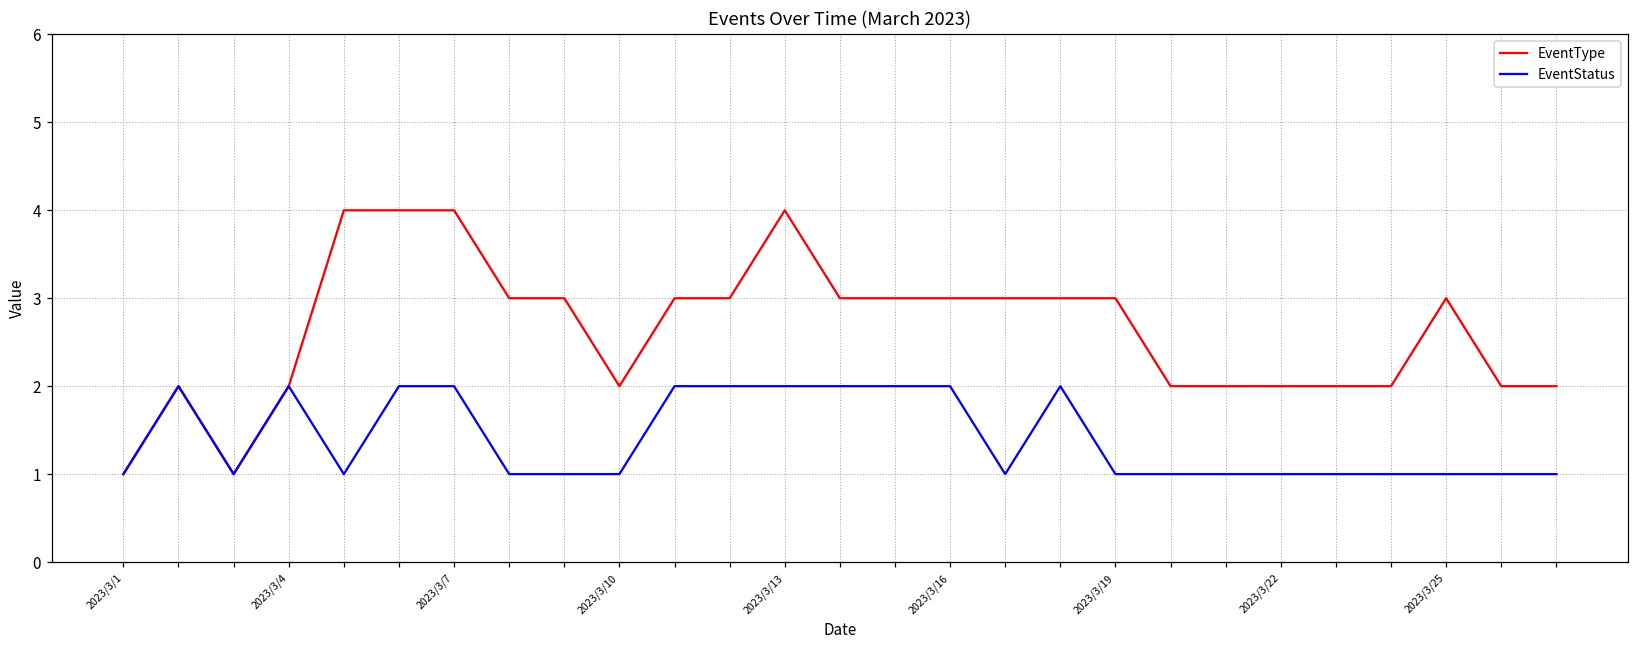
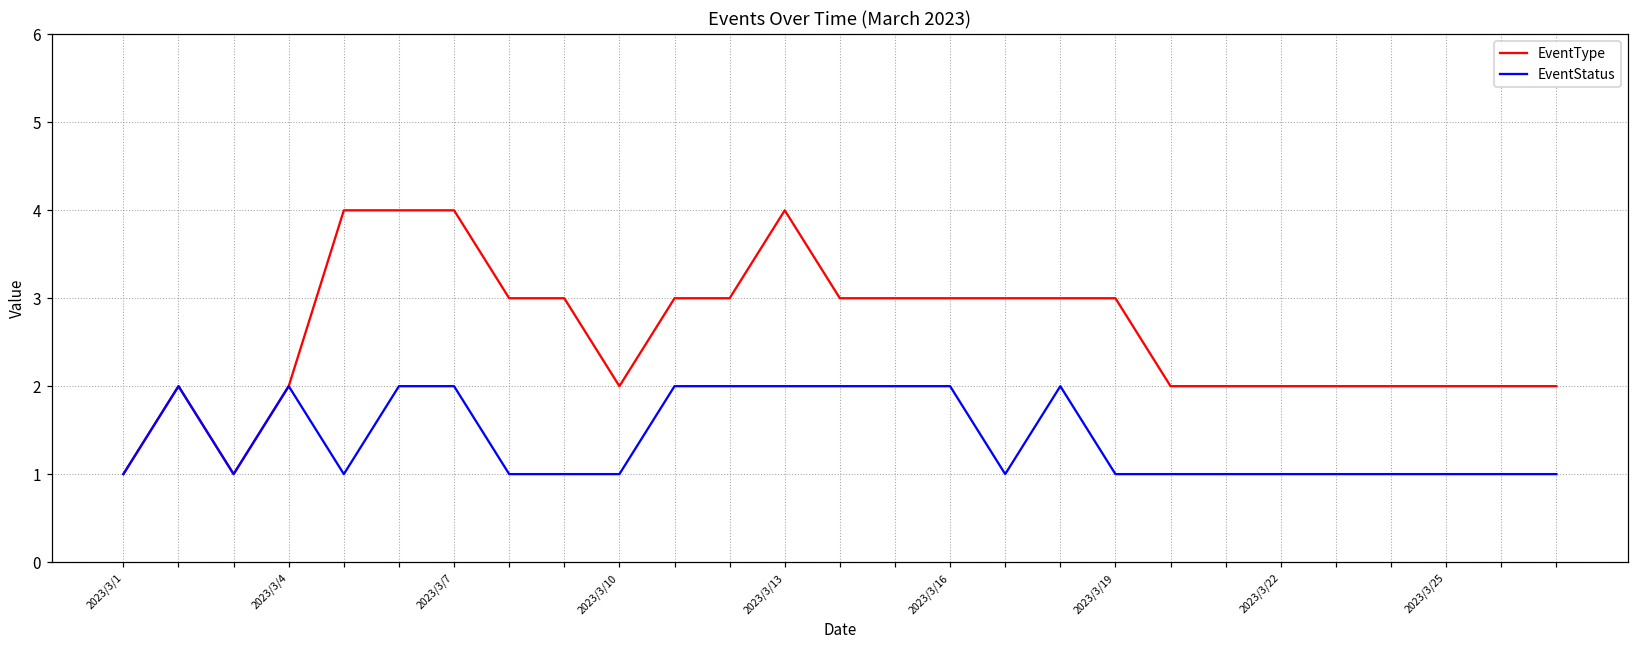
  {
    "EventType": {
      "2023/3/7": 4,
      "2023/3/10": 2,
      "2023/3/13": 4,
      "2023/3/16": 3,
      "2023/3/19": 3,
      "2023/3/22": 2,
-     "2023/3/25": 3
+     "2023/3/25": 2
    },
    "EventStatus": {
      "2023/3/7": 2,
      "2023/3/10": 1,
      "2023/3/13": 2,
      "2023/3/16": 2,
      "2023/3/19": 1,
      "2023/3/22": 1,
      "2023/3/25": 1
    }
  }
